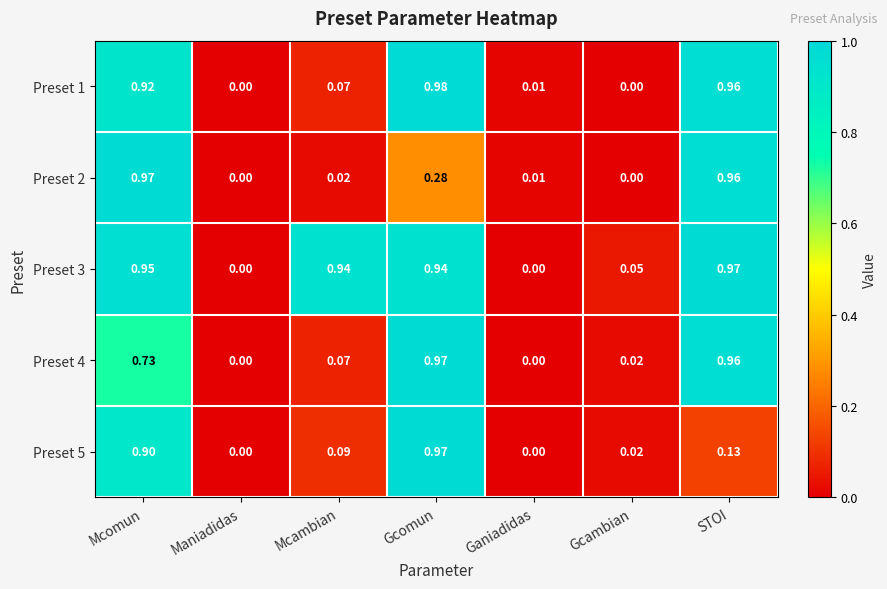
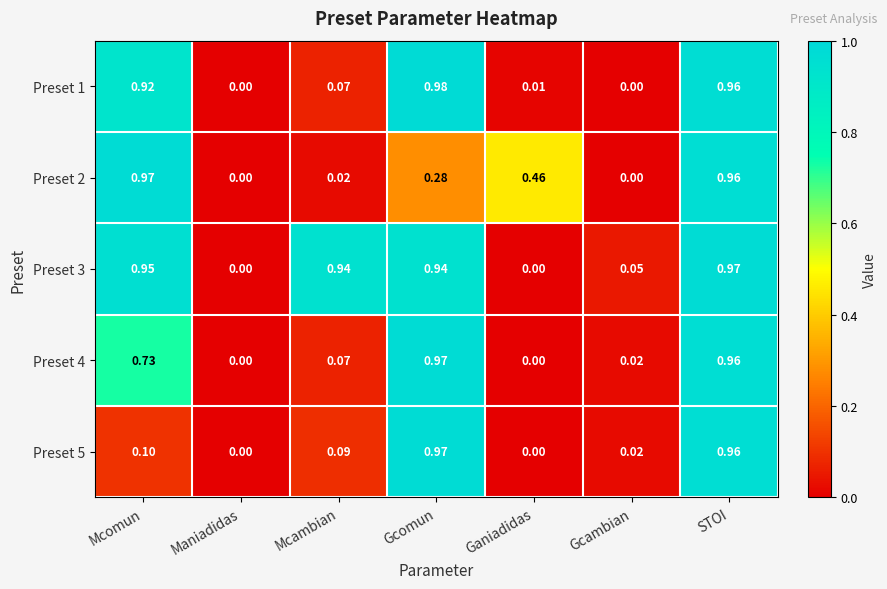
  {
    "Preset 1": {
      "Mcomun": 0.92,
      "Maniadidas": 0.00,
      "Mcambian": 0.07,
      "Gcomun": 0.98,
      "Ganiadidas": 0.01,
      "Gcambian": 0.00,
      "STOI": 0.96
    },
    "Preset 2": {
      "Mcomun": 0.97,
      "Maniadidas": 0.00,
      "Mcambian": 0.02,
      "Gcomun": 0.28,
-     "Ganiadidas": 0.01,
+     "Ganiadidas": 0.46,
      "Gcambian": 0.00,
      "STOI": 0.96
    },
    "Preset 3": {
      "Mcomun": 0.95,
      "Maniadidas": 0.00,
      "Mcambian": 0.94,
      "Gcomun": 0.94,
      "Ganiadidas": 0.00,
      "Gcambian": 0.05,
      "STOI": 0.97
    },
    "Preset 4": {
      "Mcomun": 0.73,
      "Maniadidas": 0.00,
      "Mcambian": 0.07,
      "Gcomun": 0.97,
      "Ganiadidas": 0.00,
      "Gcambian": 0.02,
      "STOI": 0.96
    },
    "Preset 5": {
-     "Mcomun": 0.90,
+     "Mcomun": 0.10,
      "Maniadidas": 0.00,
      "Mcambian": 0.09,
      "Gcomun": 0.97,
      "Ganiadidas": 0.00,
      "Gcambian": 0.02,
-     "STOI": 0.13
+     "STOI": 0.96
    }
  }
